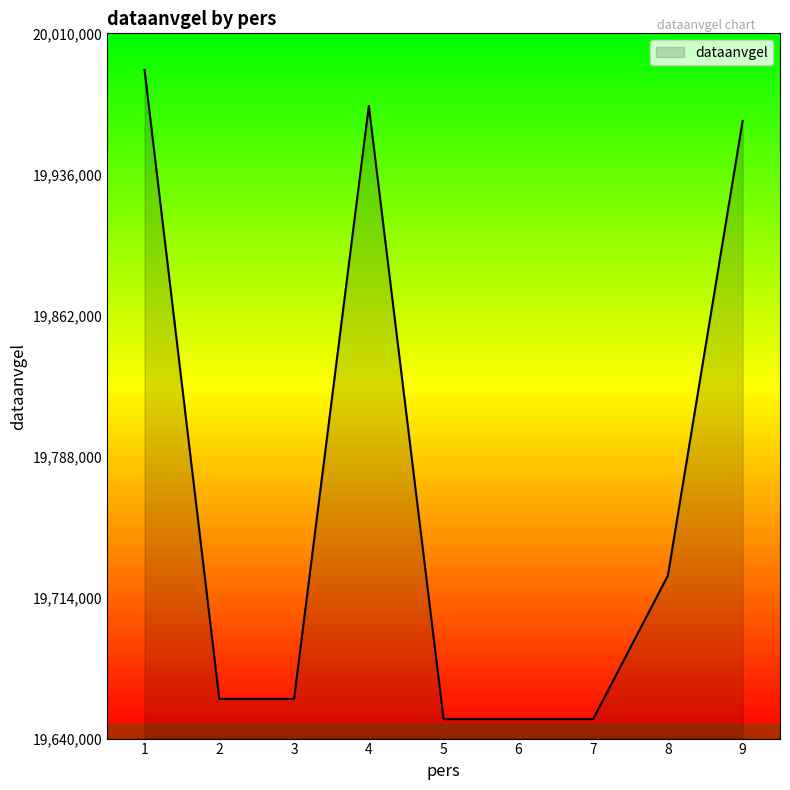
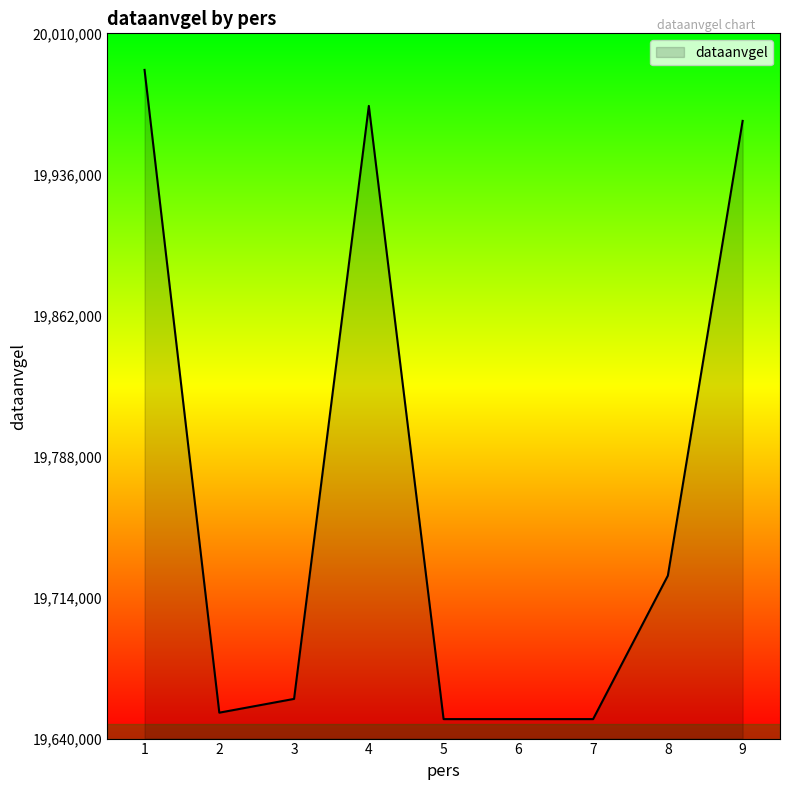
  {
    "1": "19,991,000",
-   "2": "19,661,000",
+   "2": "19,654,000",
    "3": "19,661,000",
    "4": "19,972,000",
    "5": "19,650,000",
    "6": "19,650,000",
    "7": "19,650,000",
    "8": "19,725,000",
    "9": "19,964,000"
  }
